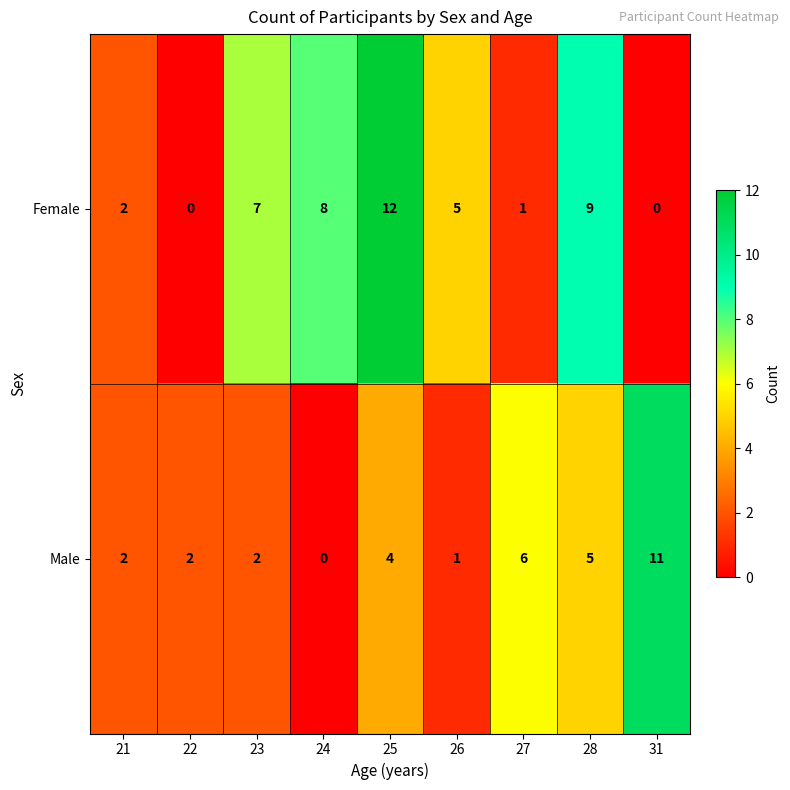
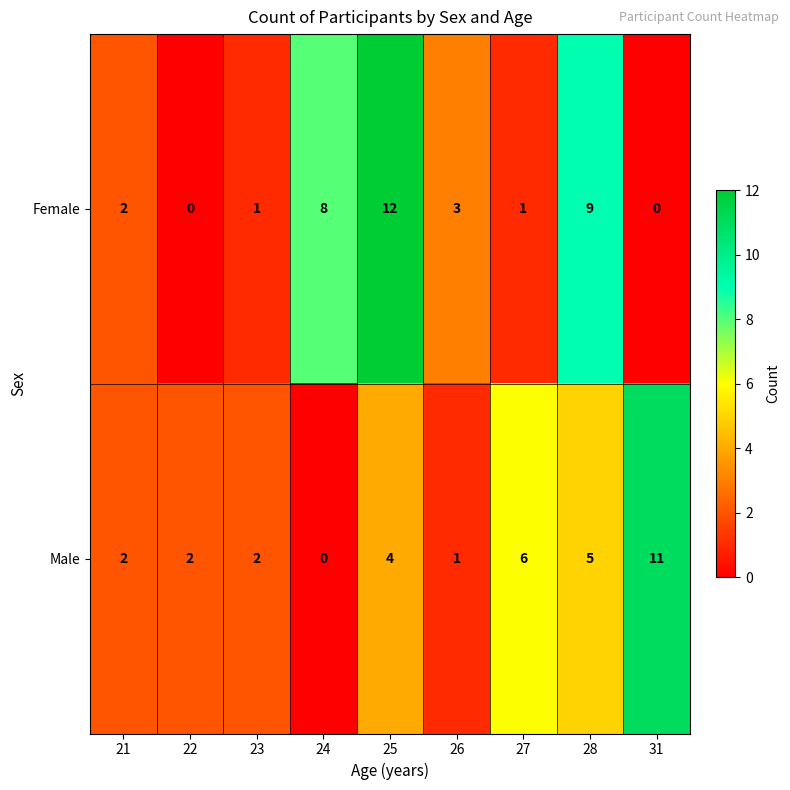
  {
    "Female": {
      "21": 2,
      "22": 0,
-     "23": 7,
+     "23": 1,
      "24": 8,
      "25": 12,
-     "26": 5,
+     "26": 3,
      "27": 1,
      "28": 9,
      "31": 0
    },
    "Male": {
      "21": 2,
      "22": 2,
      "23": 2,
      "24": 0,
      "25": 4,
      "26": 1,
      "27": 6,
      "28": 5,
      "31": 11
    }
  }
